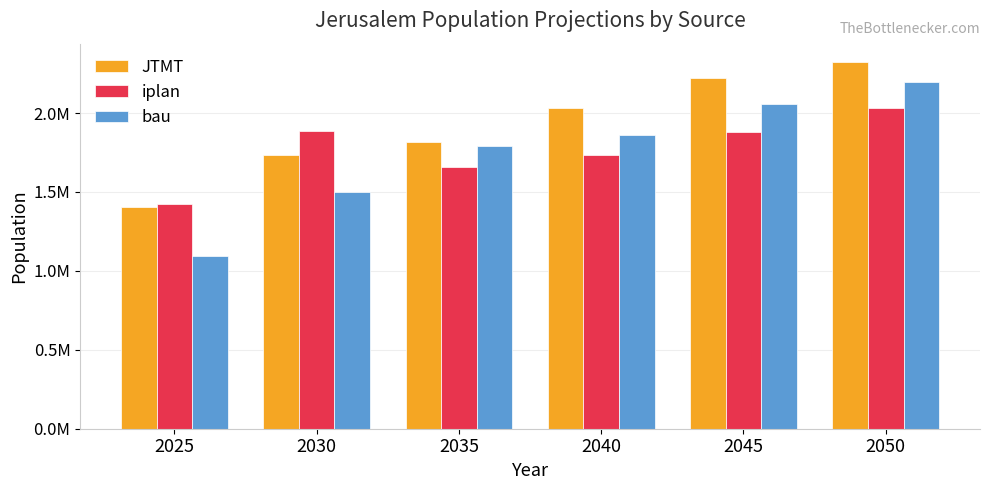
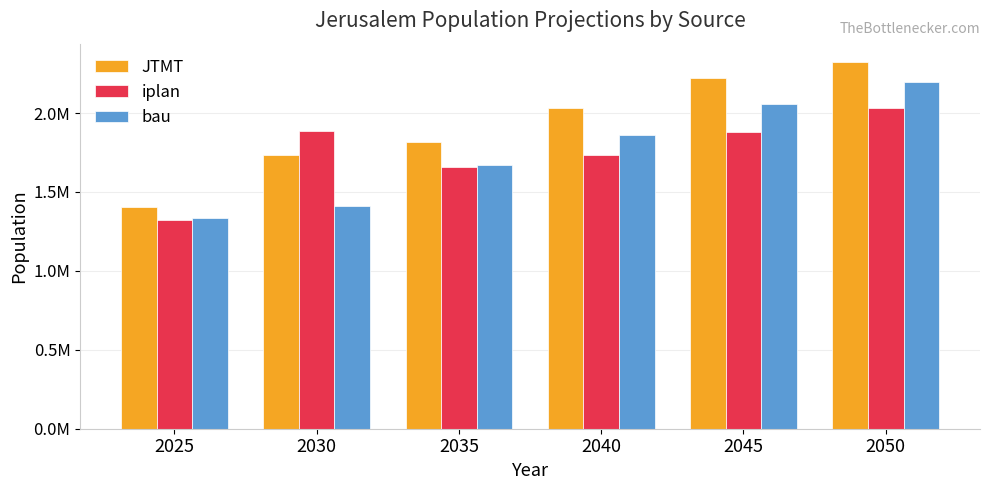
  {
    "JTMT": {
      "2025": 1400000,
      "2030": 1740000,
      "2035": 1820000,
      "2040": 2030000,
      "2045": 2230000,
      "2050": 2320000
    },
    "iplan": {
-     "2025": 1430000,
+     "2025": 1320000,
      "2030": 1880000,
      "2035": 1660000,
      "2040": 1740000,
      "2045": 1880000,
      "2050": 2030000
    },
    "bau": {
-     "2025": 1090000,
-     "2030": 1500000,
-     "2035": 1790000,
+     "2025": 1340000,
+     "2030": 1410000,
+     "2035": 1670000,
      "2040": 1860000,
      "2045": 2060000,
      "2050": 2200000
    }
  }
